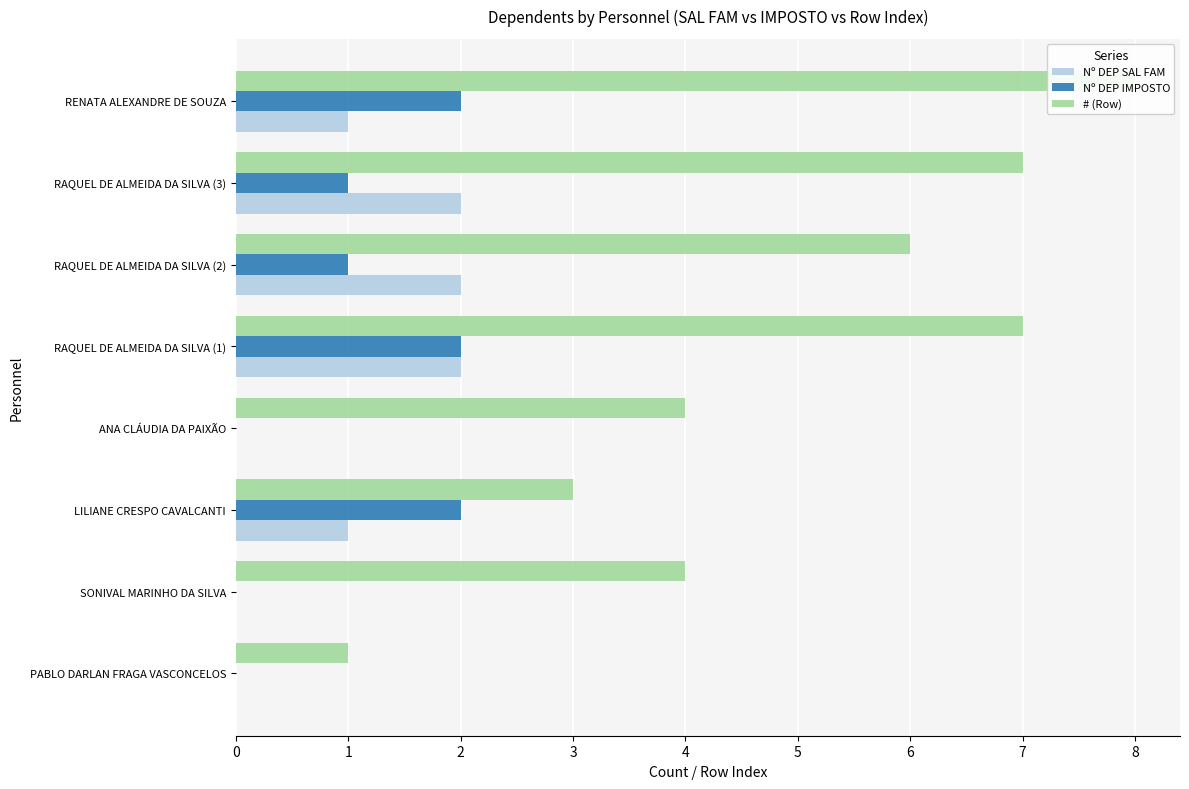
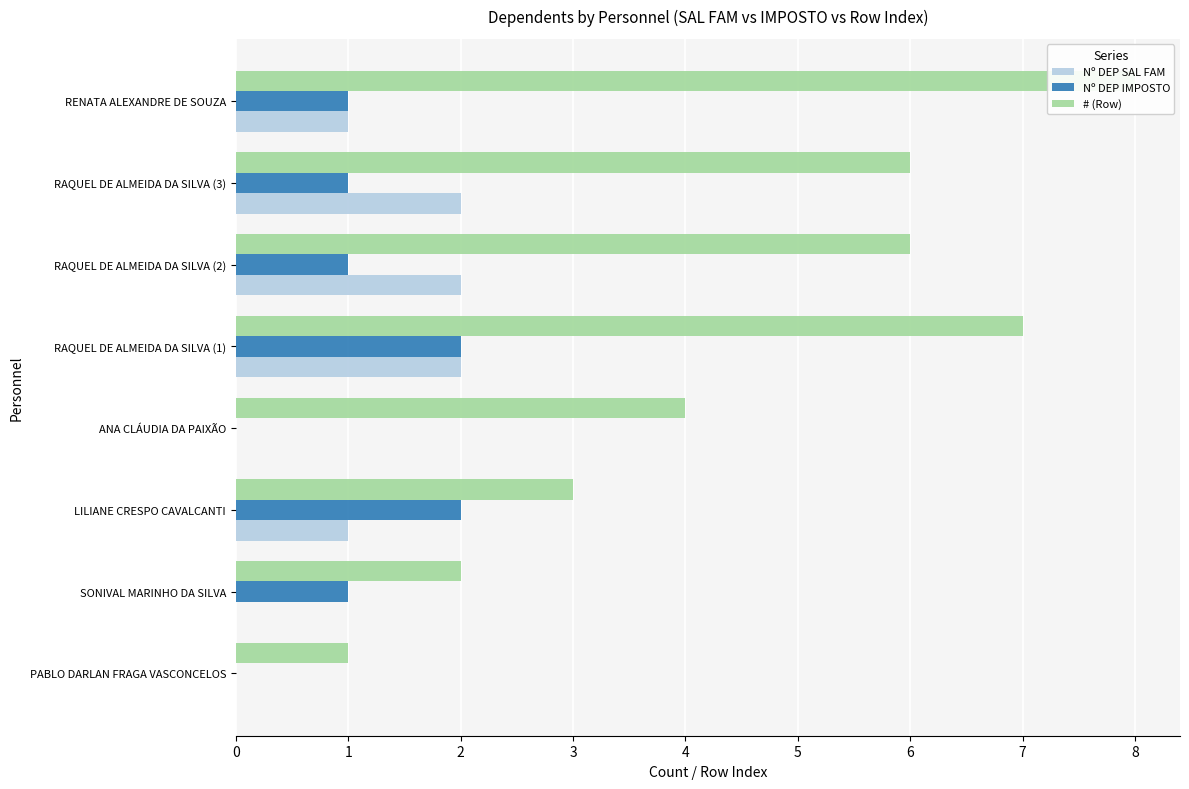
  {
    "Nº DEP SAL FAM": {
      "RENATA ALEXANDRE DE SOUZA": 1,
      "RAQUEL DE ALMEIDA DA SILVA (3)": 2,
      "RAQUEL DE ALMEIDA DA SILVA (2)": 2,
      "RAQUEL DE ALMEIDA DA SILVA (1)": 2,
      "ANA CLÁUDIA DA PAIXÃO": 0,
      "LILIANE CRESPO CAVALCANTI": 1,
      "SONIVAL MARINHO DA SILVA": 0,
      "PABLO DARLAN FRAGA VASCONCELOS": 0
    },
    "Nº DEP IMPOSTO": {
-     "RENATA ALEXANDRE DE SOUZA": 2,
+     "RENATA ALEXANDRE DE SOUZA": 1,
      "RAQUEL DE ALMEIDA DA SILVA (3)": 1,
      "RAQUEL DE ALMEIDA DA SILVA (2)": 1,
      "RAQUEL DE ALMEIDA DA SILVA (1)": 2,
      "ANA CLÁUDIA DA PAIXÃO": 0,
      "LILIANE CRESPO CAVALCANTI": 2,
-     "SONIVAL MARINHO DA SILVA": 0,
+     "SONIVAL MARINHO DA SILVA": 1,
      "PABLO DARLAN FRAGA VASCONCELOS": 0
    },
    "# (Row)": {
-     "RAQUEL DE ALMEIDA DA SILVA (3)": 7,
+     "RAQUEL DE ALMEIDA DA SILVA (3)": 6,
      "RAQUEL DE ALMEIDA DA SILVA (2)": 6,
      "RAQUEL DE ALMEIDA DA SILVA (1)": 7,
      "ANA CLÁUDIA DA PAIXÃO": 4,
      "LILIANE CRESPO CAVALCANTI": 3,
-     "SONIVAL MARINHO DA SILVA": 4,
+     "SONIVAL MARINHO DA SILVA": 2,
      "PABLO DARLAN FRAGA VASCONCELOS": 1
    }
  }
